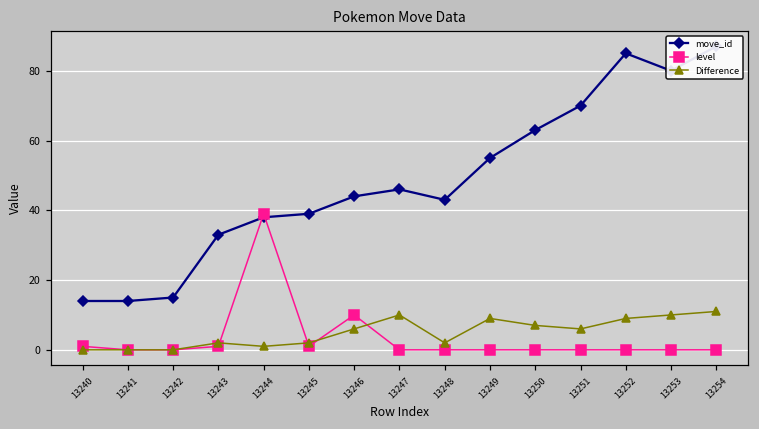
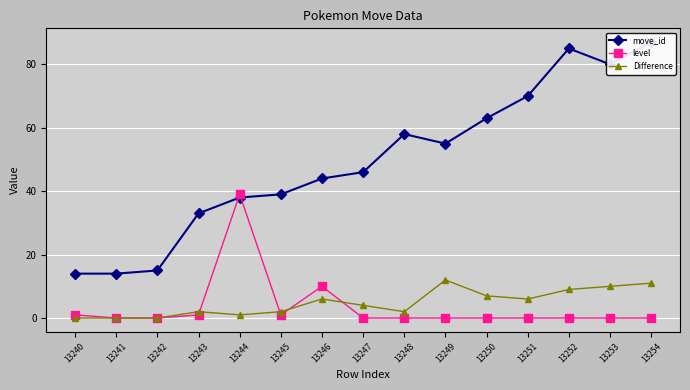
  {
    "move_id": {
      "13240": 14,
      "13241": 14,
      "13242": 15,
      "13243": 33,
      "13244": 38,
      "13245": 39,
      "13246": 44,
      "13247": 46,
-     "13248": 43,
+     "13248": 58,
      "13249": 55,
      "13250": 63,
      "13251": 70,
      "13252": 85
    },
    "level": {
      "13240": 1,
      "13243": 1,
      "13244": 39,
      "13245": 1,
      "13246": 10,
      "13247": 0,
      "13248": 0,
      "13249": 0,
      "13250": 0,
      "13251": 0,
      "13252": 0,
      "13253": 0,
      "13254": 0
    },
    "Difference": {
      "13240": 0,
      "13243": 2,
      "13244": 1,
      "13245": 2,
      "13246": 6,
-     "13247": 10,
+     "13247": 4,
      "13248": 2,
-     "13249": 9,
+     "13249": 12,
      "13250": 7,
      "13251": 6,
      "13252": 9,
      "13253": 10,
      "13254": 11
    }
  }
